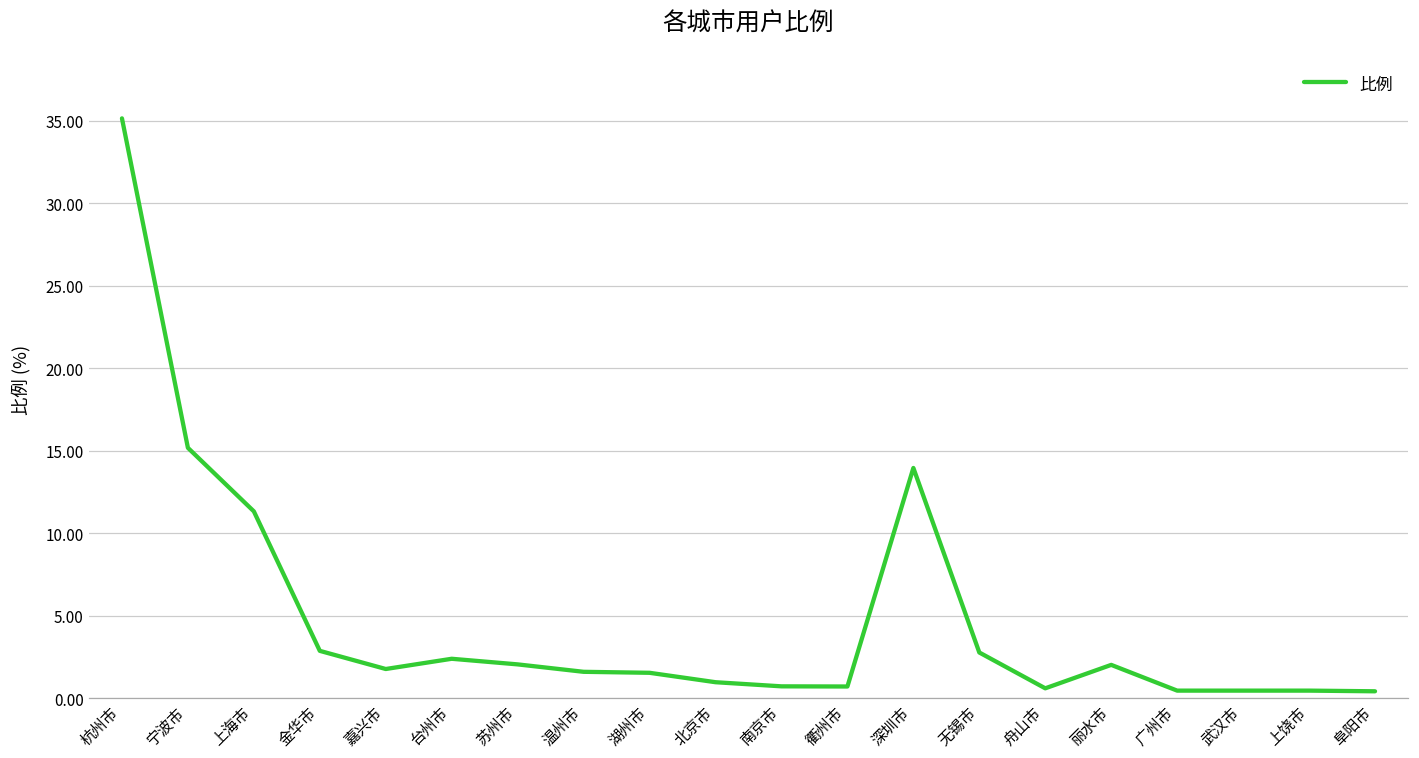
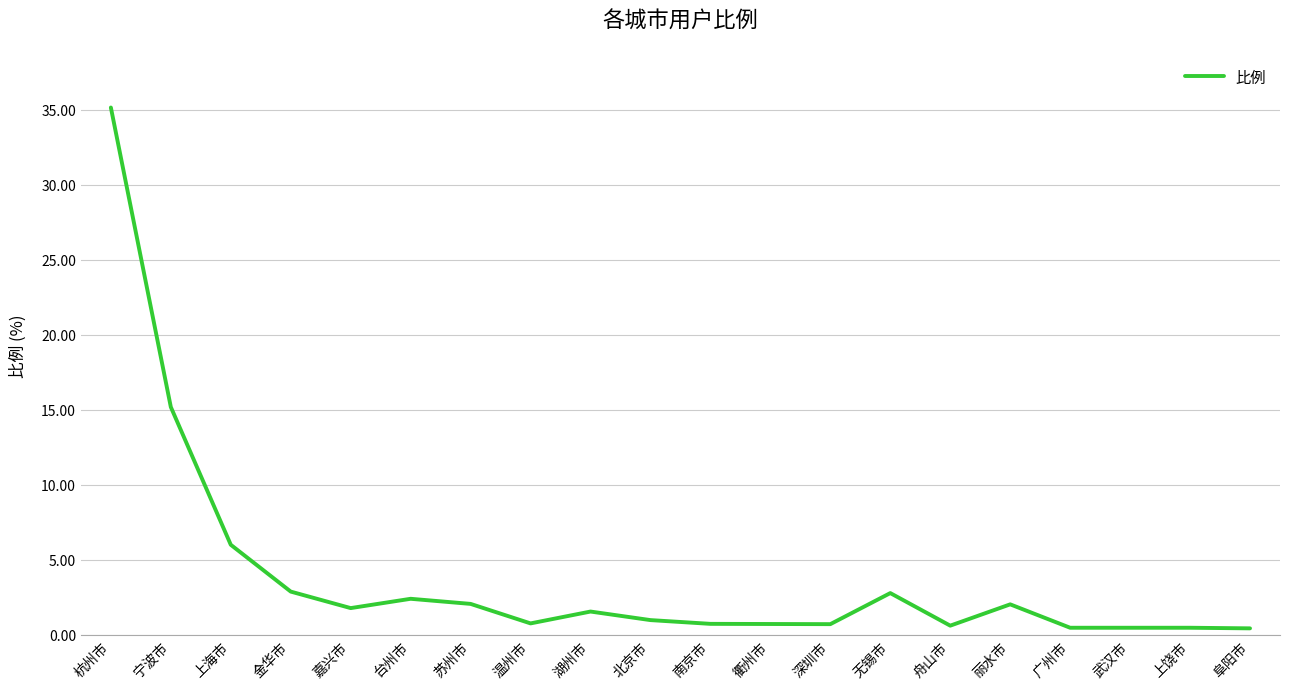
  {
    "杭州市": 35.1,
    "宁波市": 15.2,
-   "上海市": 11.3,
+   "上海市": 6.0,
    "金华市": 2.9,
    "嘉兴市": 1.8,
    "台州市": 2.4,
    "苏州市": 2.1,
-   "温州市": 1.6,
+   "温州市": 0.8,
    "湖州市": 1.6,
    "北京市": 1.0,
    "南京市": 0.7,
    "衢州市": 0.7,
-   "深圳市": 14.0,
+   "深圳市": 0.7,
    "无锡市": 2.8,
    "舟山市": 0.6,
    "丽水市": 2.0,
    "广州市": 0.5,
    "武汉市": 0.5,
    "上饶市": 0.5,
    "阜阳市": 0.4
  }
